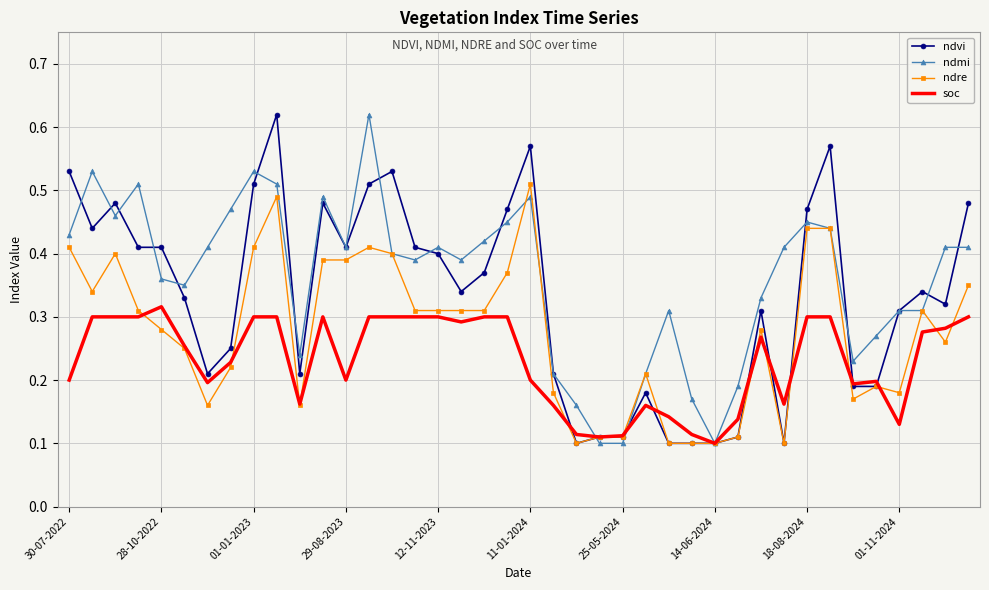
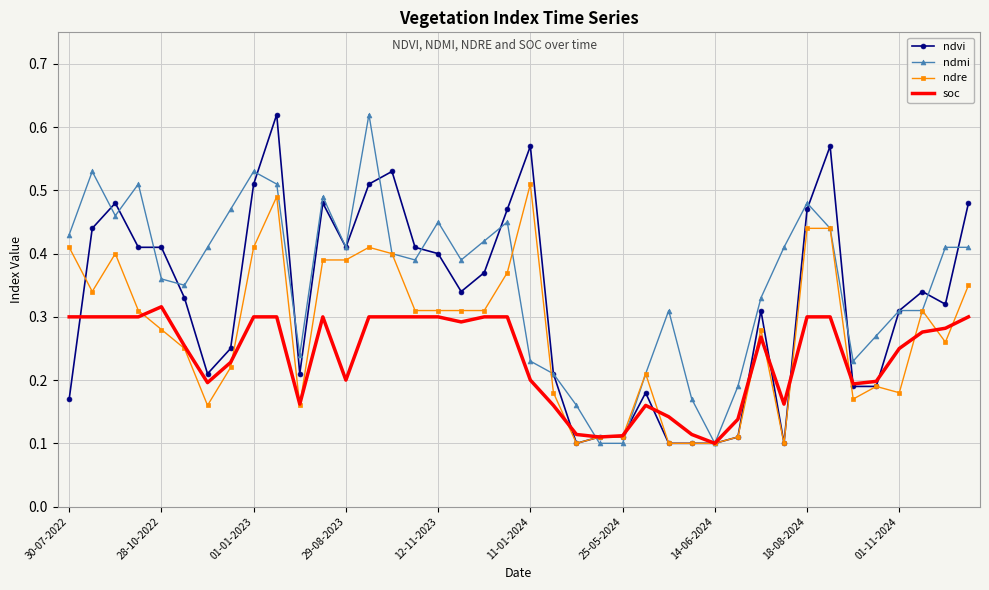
  {
    "ndvi": {
-     "30-07-2022": 0.53,
+     "30-07-2022": 0.17,
      "28-10-2022": 0.41,
      "01-01-2023": 0.51,
      "12-11-2023": 0.40,
      "11-01-2024": 0.57,
      "18-08-2024": 0.47
    },
    "ndmi": {
      "30-07-2022": 0.43,
      "28-10-2022": 0.36,
      "01-01-2023": 0.53,
-     "12-11-2023": 0.41,
-     "11-01-2024": 0.49,
+     "12-11-2023": 0.45,
+     "11-01-2024": 0.23,
      "25-05-2024": 0.10,
-     "18-08-2024": 0.45
+     "18-08-2024": 0.48
    },
    "ndre": {
      "30-07-2022": 0.41,
      "28-10-2022": 0.28,
      "01-01-2023": 0.41,
      "29-08-2023": 0.39,
      "12-11-2023": 0.31,
      "11-01-2024": 0.51,
      "18-08-2024": 0.44,
      "01-11-2024": 0.18
    },
    "soc": {
-     "30-07-2022": 0.2,
+     "30-07-2022": 0.3,
      "28-10-2022": 0.32,
      "01-01-2023": 0.30,
      "29-08-2023": 0.20,
      "12-11-2023": 0.30,
      "11-01-2024": 0.20,
      "18-08-2024": 0.30,
-     "01-11-2024": 0.13
+     "01-11-2024": 0.25
    }
  }
